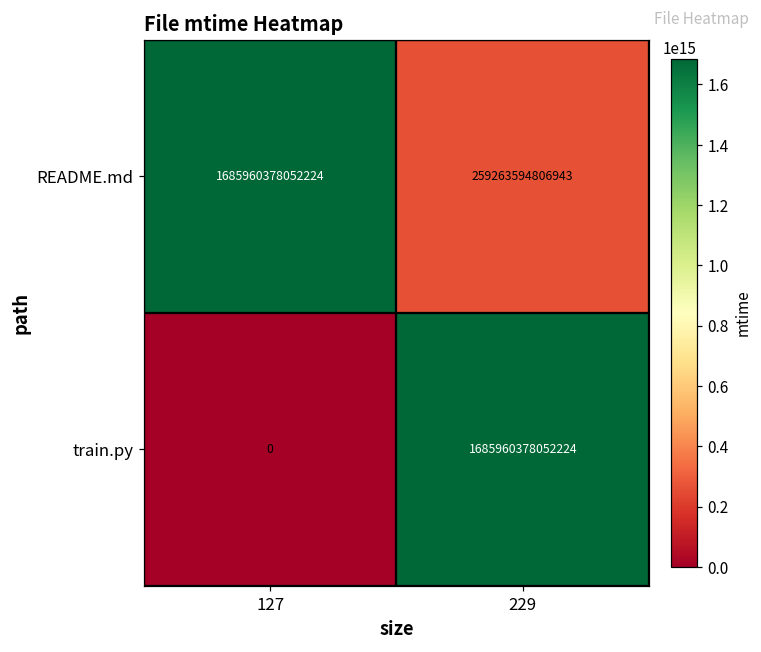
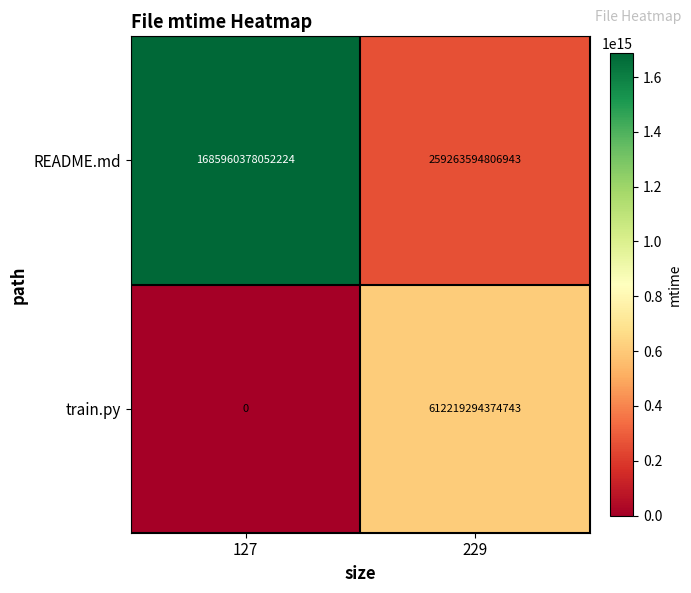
  {
    "README.md": {
      "127": 1685960378052224,
      "229": 259263594806943
    },
    "train.py": {
      "127": 0,
-     "229": 1685960378052224
+     "229": 612219294374743
    }
  }
